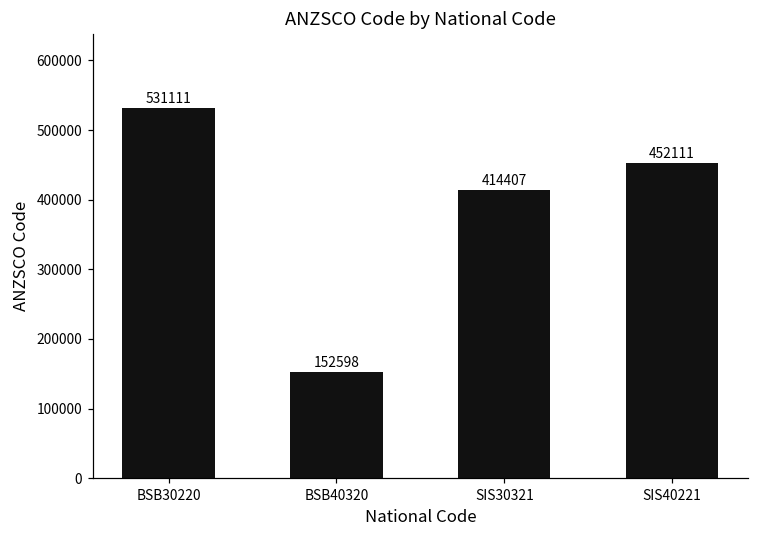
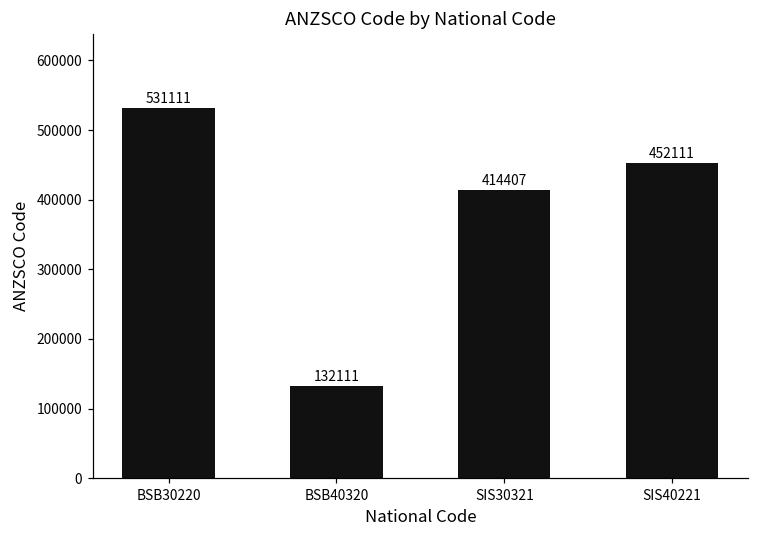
  {
    "BSB30220": 531111,
-   "BSB40320": 152598,
+   "BSB40320": 132111,
    "SIS30321": 414407,
    "SIS40221": 452111
  }
